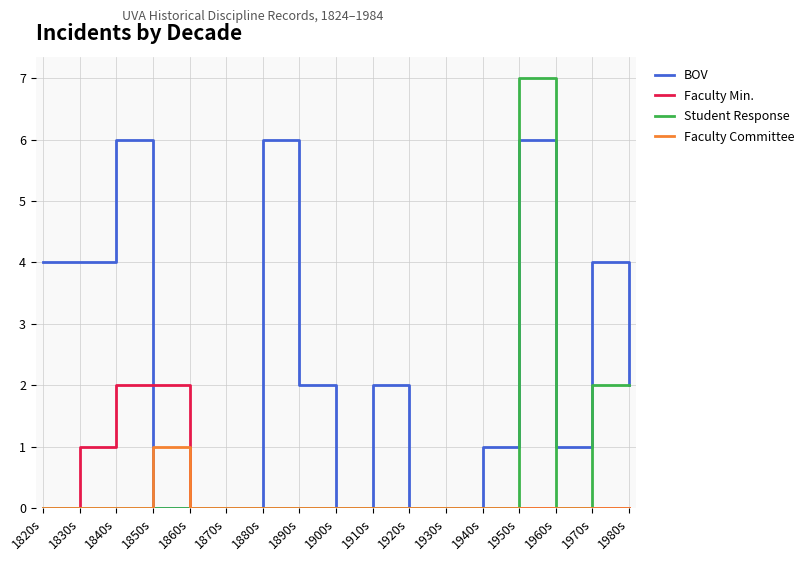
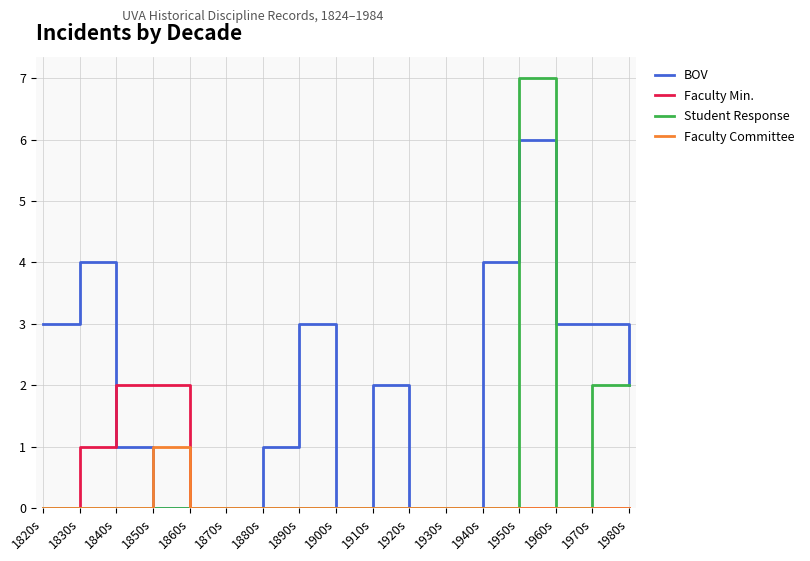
  {
    "BOV": {
-     "1820s": 4,
+     "1820s": 3,
      "1830s": 4,
-     "1840s": 6,
-     "1880s": 6,
-     "1890s": 2,
+     "1840s": 1,
+     "1880s": 1,
+     "1890s": 3,
      "1910s": 2,
-     "1940s": 1,
+     "1940s": 4,
      "1950s": 6,
-     "1960s": 1,
-     "1970s": 4
+     "1960s": 3,
+     "1970s": 3
    },
    "Faculty Min.": {
      "1830s": 1,
      "1840s": 2,
      "1850s": 2
    },
    "Student Response": {
      "1950s": 7,
      "1970s": 2
    },
    "Faculty Committee": {
      "1850s": 1
    }
  }
